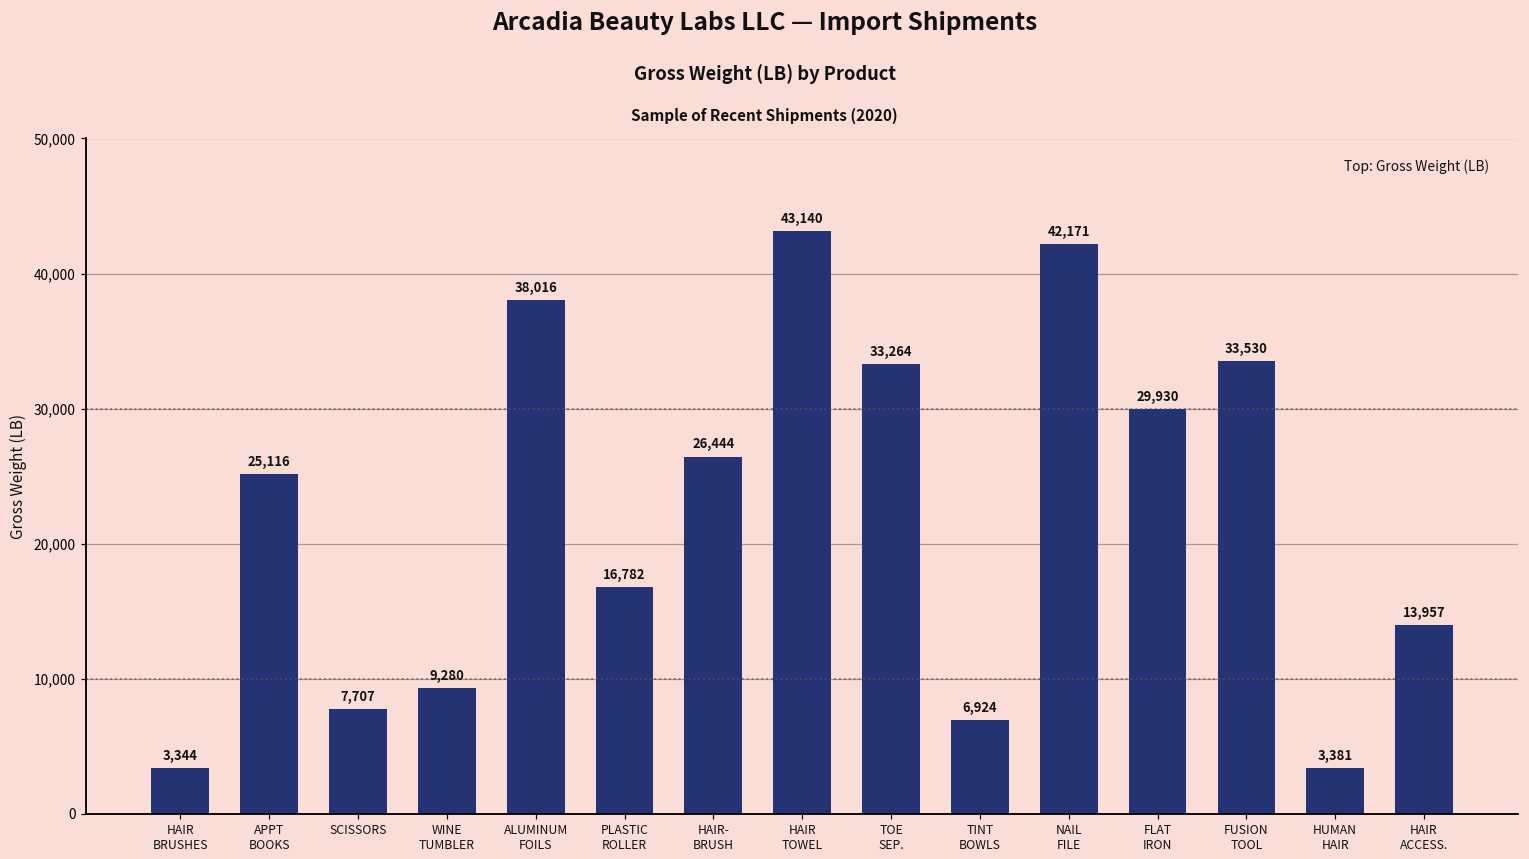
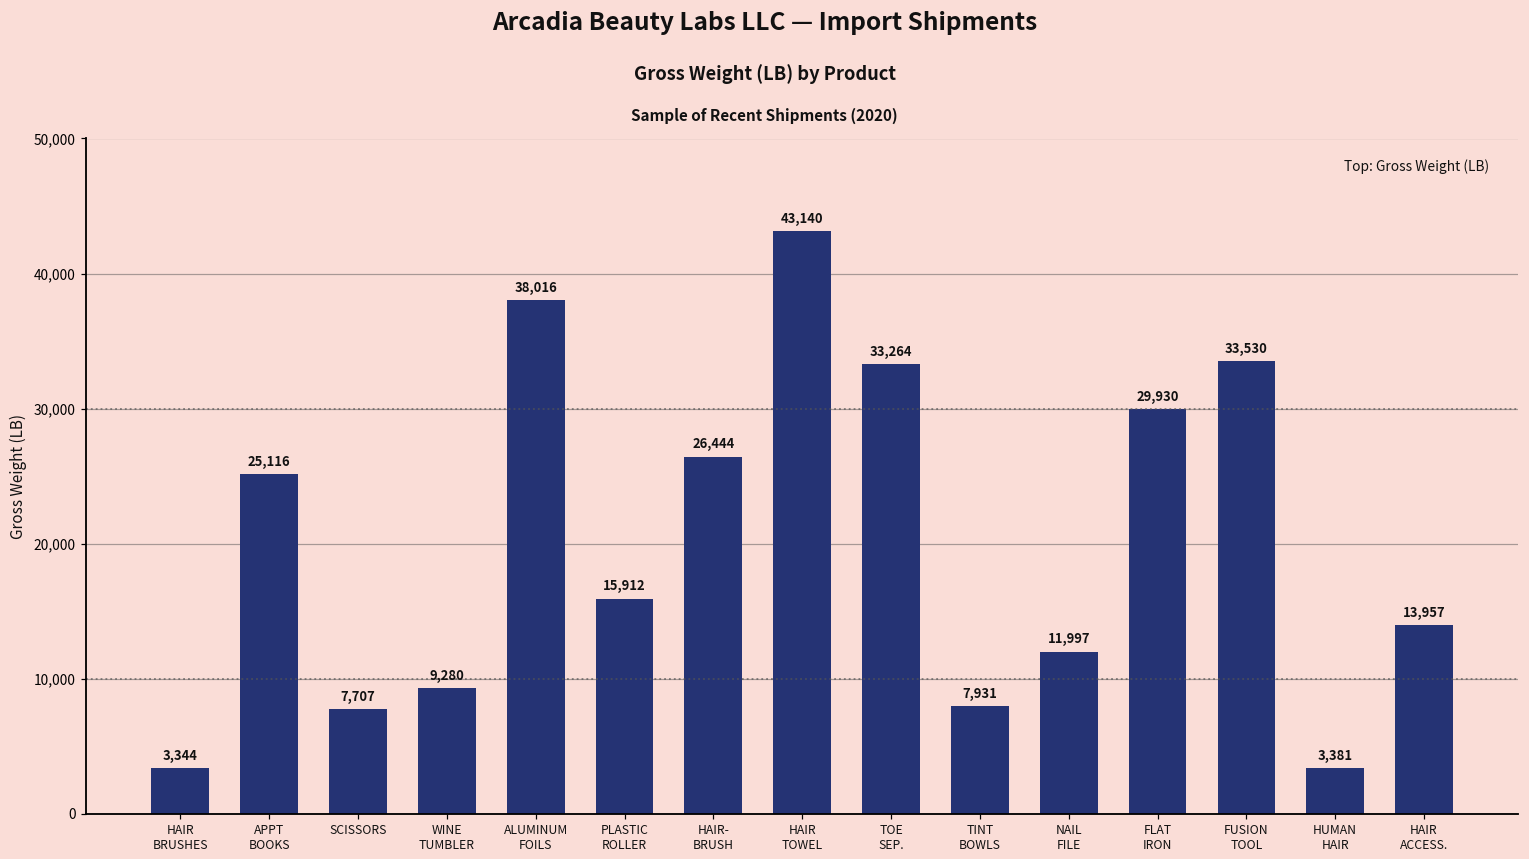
  {
    "HAIR BRUSHES": "3,344",
    "APPT BOOKS": "25,116",
    "SCISSORS": "7,707",
    "WINE TUMBLER": "9,280",
    "ALUMINUM FOILS": "38,016",
-   "PLASTIC ROLLER": "16,782",
+   "PLASTIC ROLLER": "15,912",
    "HAIR- BRUSH": "26,444",
    "HAIR TOWEL": "43,140",
    "TOE SEP.": "33,264",
-   "TINT BOWLS": "6,924",
-   "NAIL FILE": "42,171",
+   "TINT BOWLS": "7,931",
+   "NAIL FILE": "11,997",
    "FLAT IRON": "29,930",
    "FUSION TOOL": "33,530",
    "HUMAN HAIR": "3,381",
    "HAIR ACCESS.": "13,957"
  }
